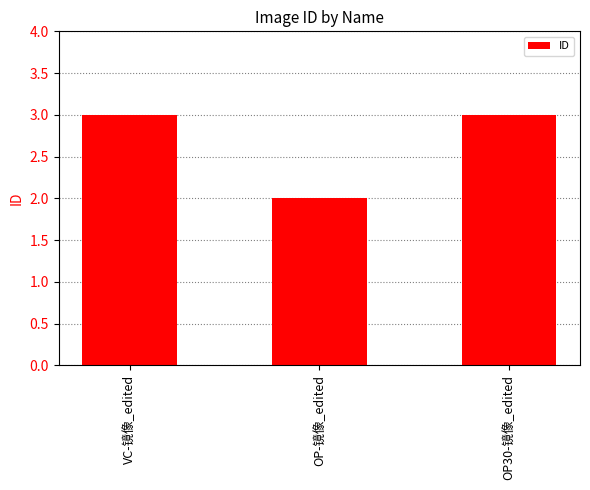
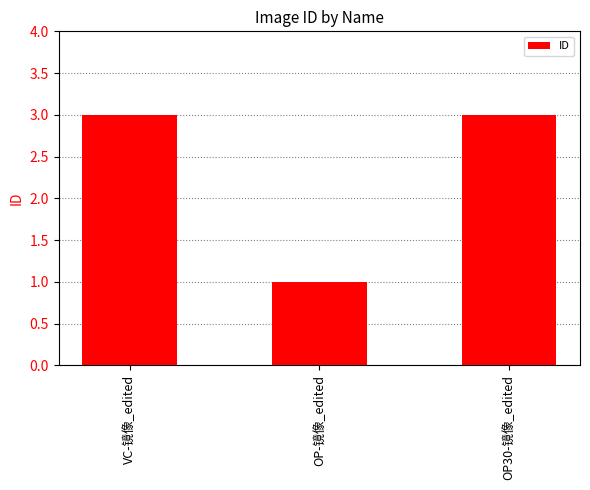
  {
    "VC-镜像_edited": 3,
-   "OP-镜像_edited": 2,
+   "OP-镜像_edited": 1,
    "OP30-镜像_edited": 3
  }
